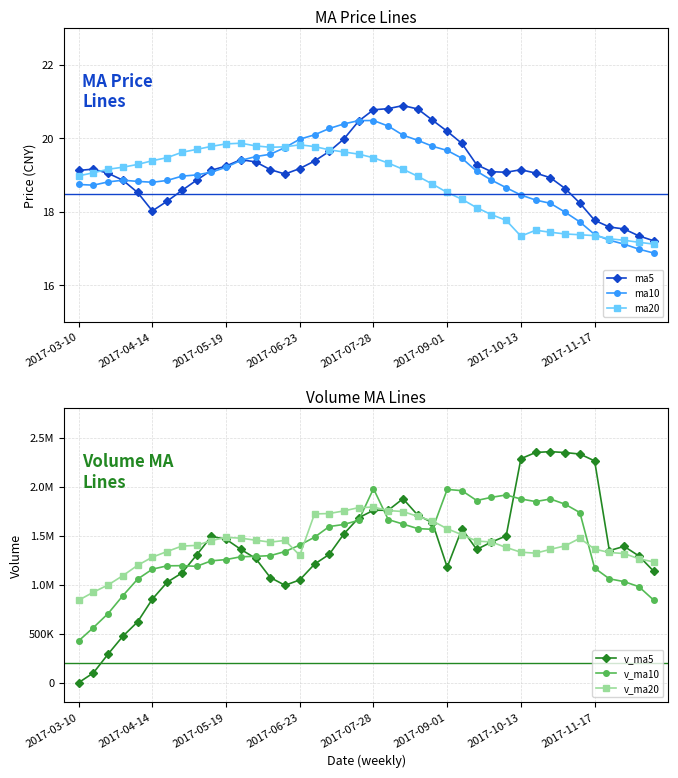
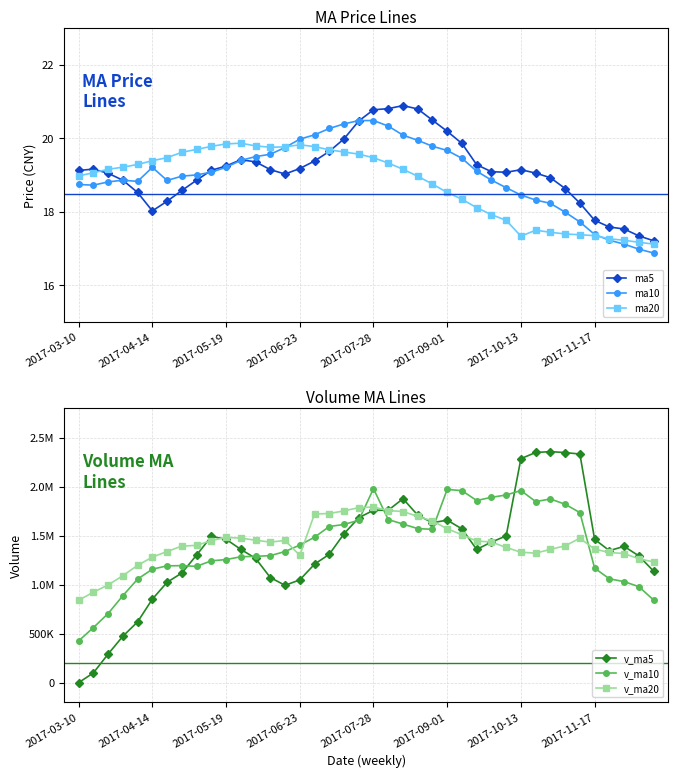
  {
    "MA Price Lines": {
      "ma5": {
        "2017-03-10": 19.1,
        "2017-04-14": 18.0,
        "2017-06-23": 19.2,
        "2017-07-28": 20.8,
        "2017-09-01": 20.2,
        "2017-10-13": 19.1,
        "2017-11-17": 17.8
      },
      "ma10": {
        "2017-03-10": 18.7,
-       "2017-04-14": 18.8,
+       "2017-04-14": 19.2,
        "2017-06-23": 20.0,
        "2017-07-28": 20.5,
        "2017-09-01": 19.7,
        "2017-10-13": 18.5
      },
      "ma20": {
        "2017-03-10": 19.0,
        "2017-04-14": 19.4,
        "2017-05-19": 19.9,
        "2017-06-23": 19.8,
        "2017-07-28": 19.5,
        "2017-09-01": 18.5,
        "2017-10-13": 17.3
      }
    },
    "Volume MA Lines": {
      "v_ma5": {
        "2017-03-10": 0,
        "2017-04-14": 900000,
        "2017-06-23": 1000000,
        "2017-07-28": 1800000,
-       "2017-09-01": 1200000,
+       "2017-09-01": 1700000,
        "2017-10-13": 2300000,
-       "2017-11-17": 2300000
+       "2017-11-17": 1500000
      },
      "v_ma10": {
        "2017-03-10": 400000,
        "2017-04-14": 1200000,
        "2017-05-19": 1300000,
        "2017-06-23": 1400000,
        "2017-07-28": 2000000,
        "2017-09-01": 2000000,
-       "2017-10-13": 1900000,
+       "2017-10-13": 2000000,
        "2017-11-17": 1200000
      },
      "v_ma20": {
        "2017-03-10": 800000,
        "2017-04-14": 1300000,
        "2017-06-23": 1300000,
        "2017-07-28": 1800000,
        "2017-09-01": 1600000,
        "2017-10-13": 1300000,
        "2017-11-17": 1400000
      }
    }
  }
